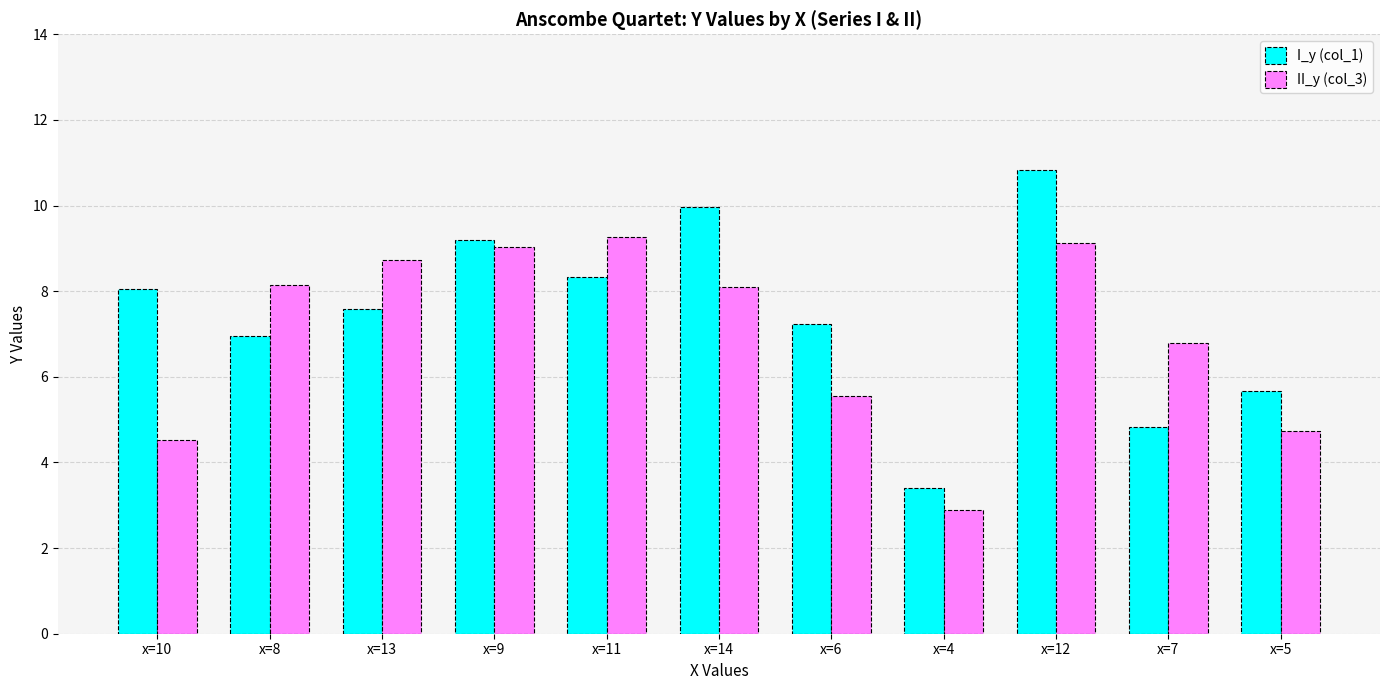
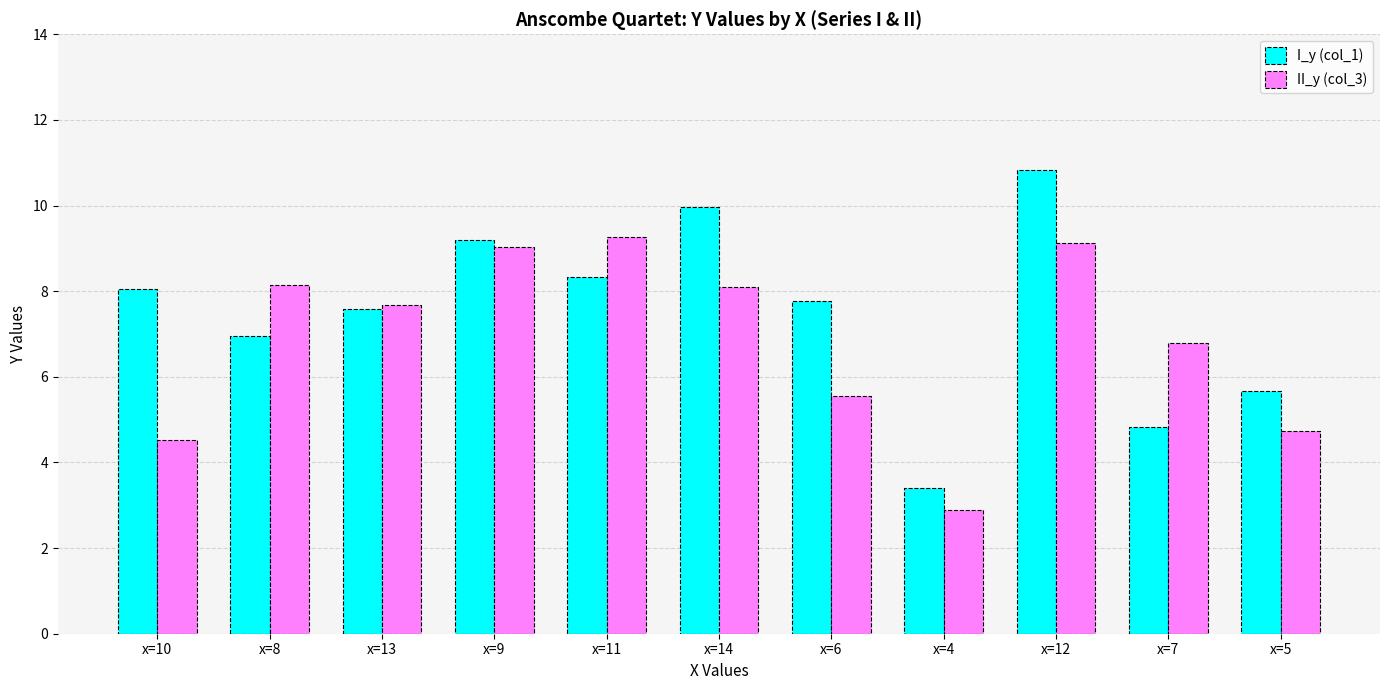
  {
    "I_y (col_1)": {
      "x=10": 8.0,
      "x=8": 7.0,
      "x=13": 7.6,
      "x=9": 9.2,
      "x=11": 8.3,
      "x=14": 10.0,
-     "x=6": 7.2,
+     "x=6": 7.8,
      "x=4": 3.4,
      "x=12": 10.8,
      "x=7": 4.8,
      "x=5": 5.7
    },
    "II_y (col_3)": {
      "x=10": 4.5,
      "x=8": 8.1,
-     "x=13": 8.7,
+     "x=13": 7.7,
      "x=9": 9.0,
      "x=11": 9.3,
      "x=14": 8.1,
      "x=6": 5.6,
      "x=4": 2.9,
      "x=12": 9.1,
      "x=7": 6.8,
      "x=5": 4.7
    }
  }
